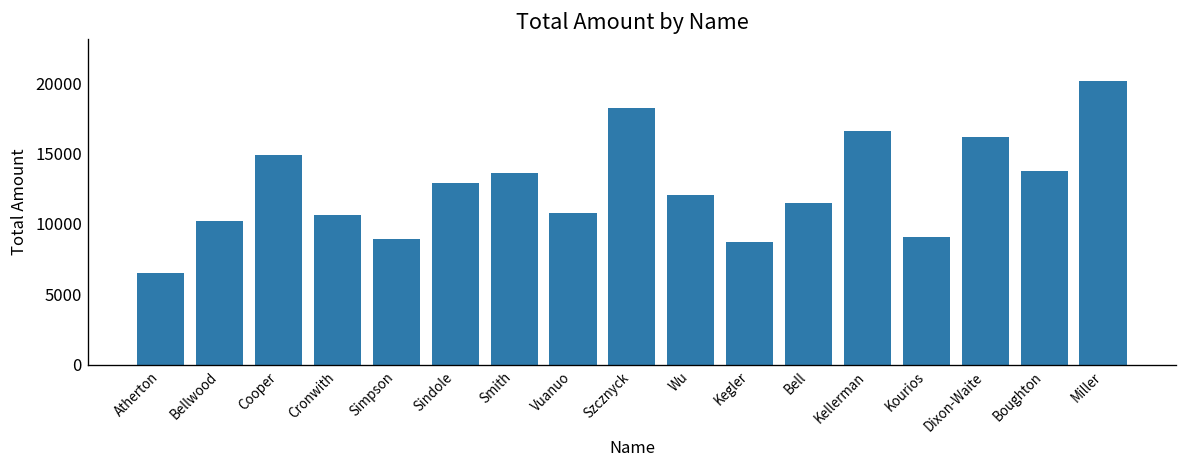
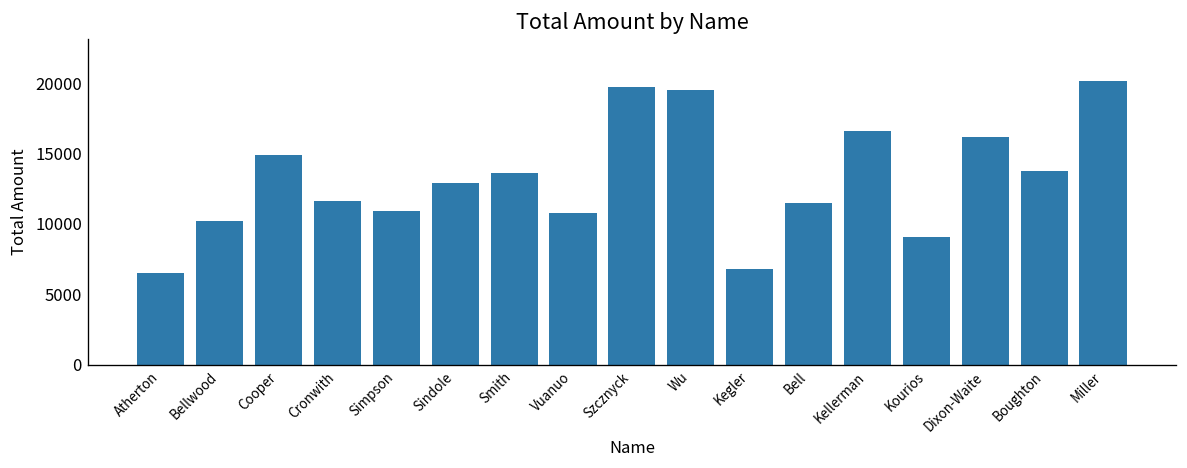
  {
    "Atherton": 6500,
    "Bellwood": 10200,
    "Cooper": 14900,
-   "Cronwith": 10600,
-   "Simpson": 8900,
+   "Cronwith": 11600,
+   "Simpson": 10900,
    "Sindole": 12900,
    "Smith": 13600,
    "Vuanuo": 10800,
-   "Szcznyck": 18200,
-   "Wu": 12100,
-   "Kegler": 8700,
+   "Szcznyck": 19800,
+   "Wu": 19500,
+   "Kegler": 6800,
    "Bell": 11500,
    "Kellerman": 16600,
    "Kourios": 9100,
    "Dixon-Waite": 16200,
    "Boughton": 13800,
    "Miller": 20200
  }
